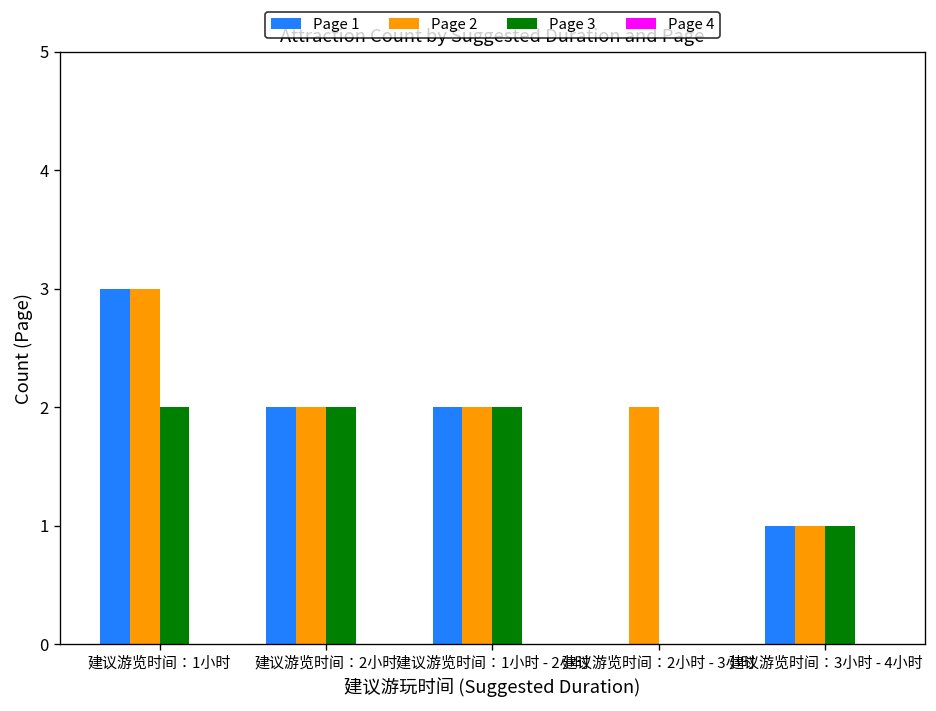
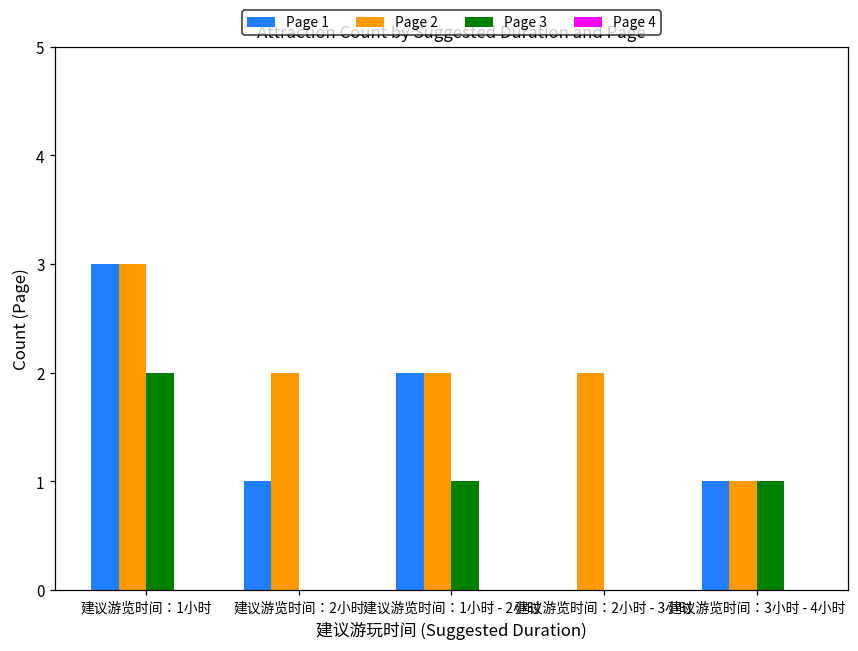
  {
    "Page 1": {
      "建议游览时间：1小时": 3,
-     "建议游览时间：2小时": 2,
+     "建议游览时间：2小时": 1,
      "建议游览时间：1小时 - 2小时": 2,
      "建议游览时间：2小时 - 3小时": 0,
      "建议游览时间：3小时 - 4小时": 1
    },
    "Page 2": {
      "建议游览时间：1小时": 3,
      "建议游览时间：2小时": 2,
      "建议游览时间：1小时 - 2小时": 2,
      "建议游览时间：2小时 - 3小时": 2,
      "建议游览时间：3小时 - 4小时": 1
    },
    "Page 3": {
      "建议游览时间：1小时": 2,
-     "建议游览时间：2小时": 2,
-     "建议游览时间：1小时 - 2小时": 2,
+     "建议游览时间：2小时": 0,
+     "建议游览时间：1小时 - 2小时": 1,
      "建议游览时间：2小时 - 3小时": 0,
      "建议游览时间：3小时 - 4小时": 1
    },
    "Page 4": {
      "建议游览时间：1小时": 0,
      "建议游览时间：2小时": 0,
      "建议游览时间：1小时 - 2小时": 0,
      "建议游览时间：2小时 - 3小时": 0,
      "建议游览时间：3小时 - 4小时": 0
    }
  }
